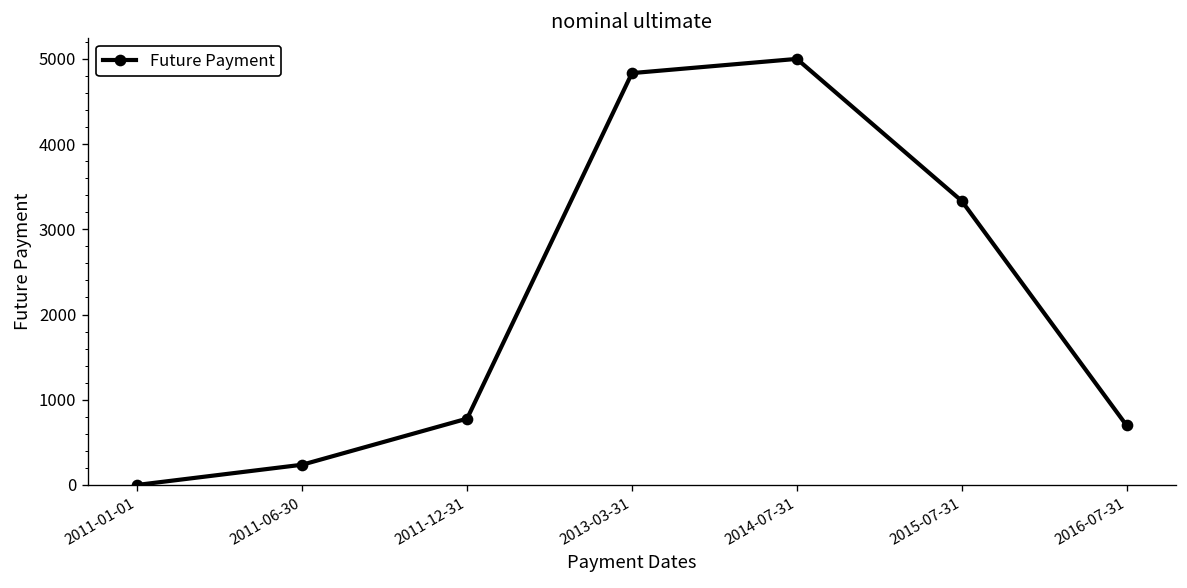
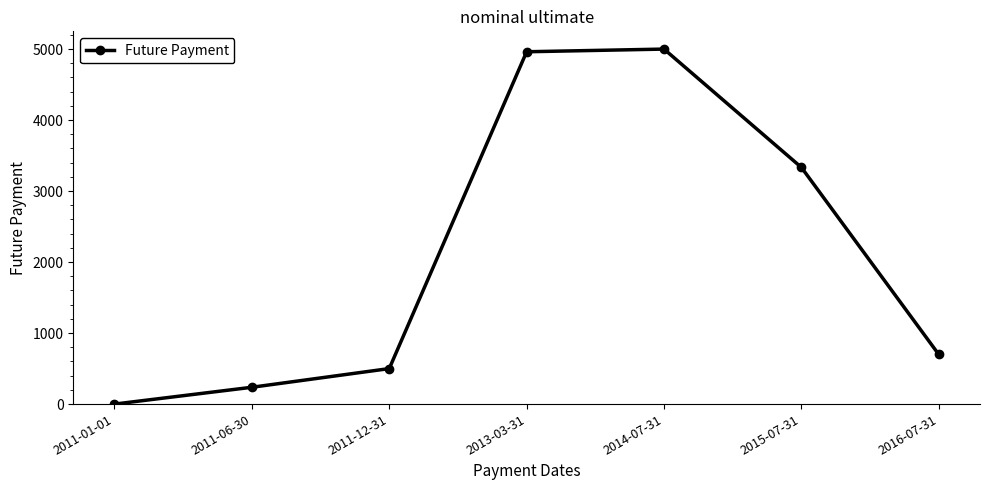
  {
    "2011-01-01": 0,
    "2011-06-30": 200,
-   "2011-12-31": 800,
-   "2013-03-31": 4800,
+   "2011-12-31": 500,
+   "2013-03-31": 5000,
    "2014-07-31": 5000,
    "2015-07-31": 3300,
    "2016-07-31": 700
  }
